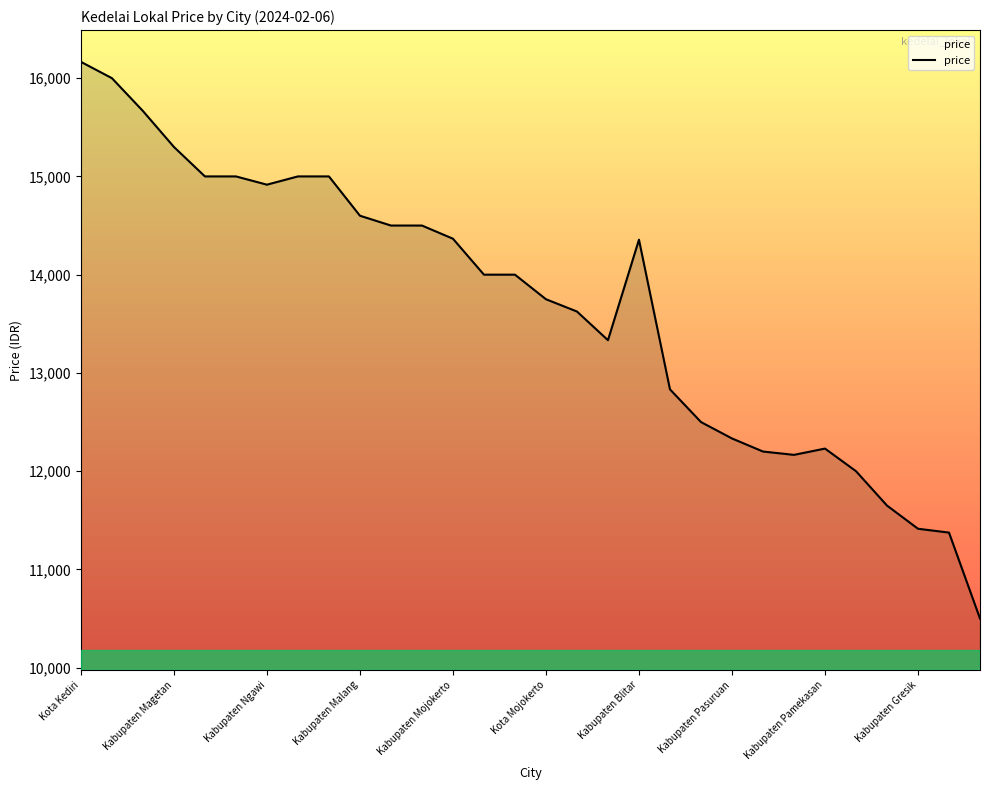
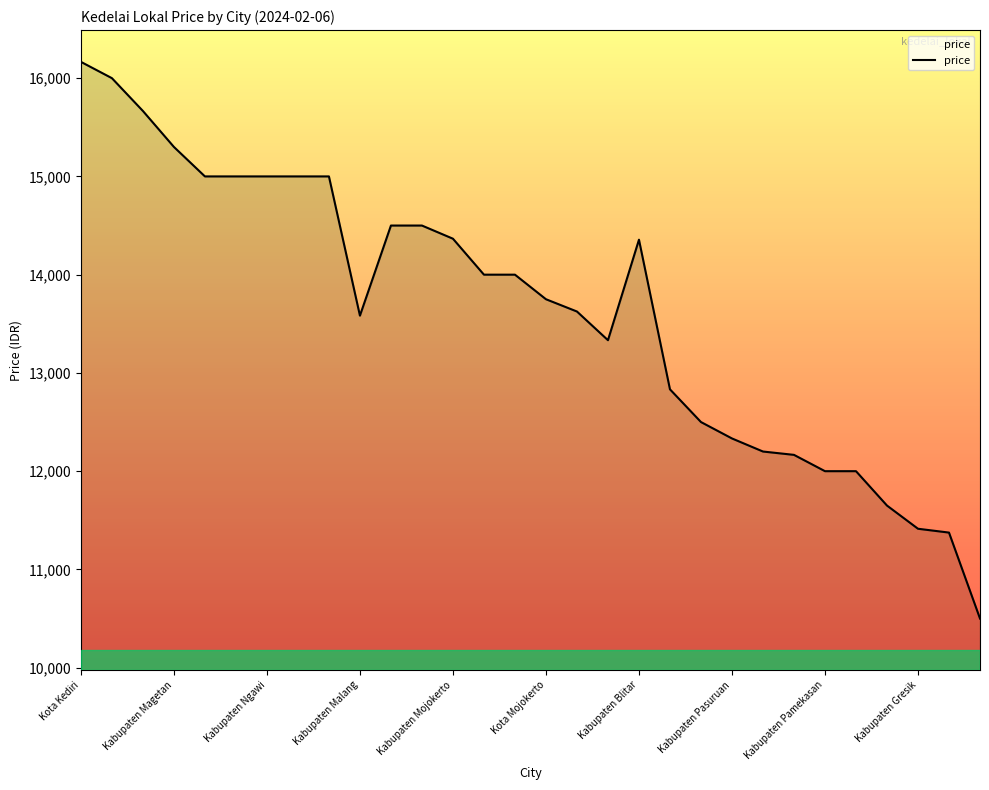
  {
    "Kota Kediri": "16,200",
    "Kabupaten Magetan": "15,300",
-   "Kabupaten Ngawi": "14,900",
-   "Kabupaten Malang": "14,600",
+   "Kabupaten Ngawi": "15,000",
+   "Kabupaten Malang": "13,600",
    "Kabupaten Mojokerto": "14,400",
    "Kota Mojokerto": "13,800",
    "Kabupaten Blitar": "14,400",
    "Kabupaten Pasuruan": "12,300",
-   "Kabupaten Pamekasan": "12,200",
+   "Kabupaten Pamekasan": "12,000",
    "Kabupaten Gresik": "11,400"
  }
